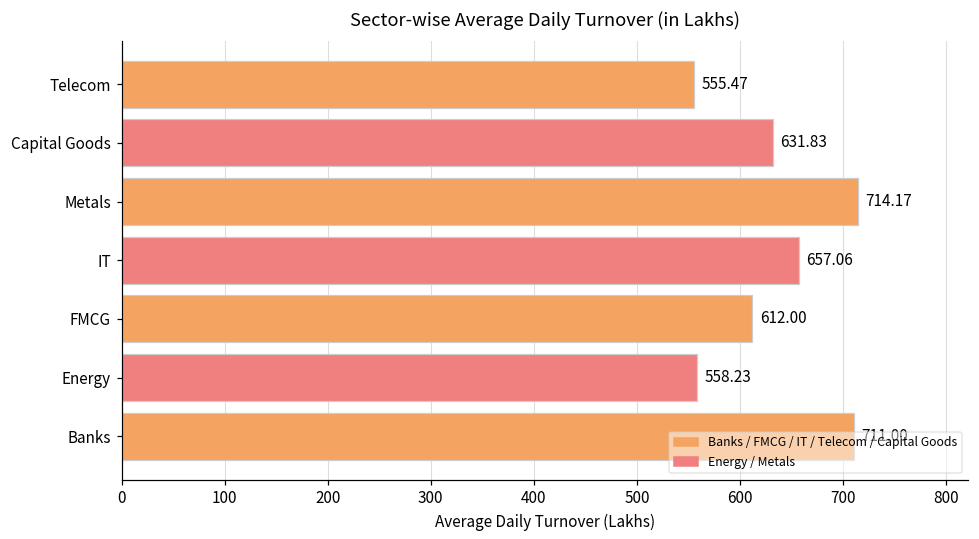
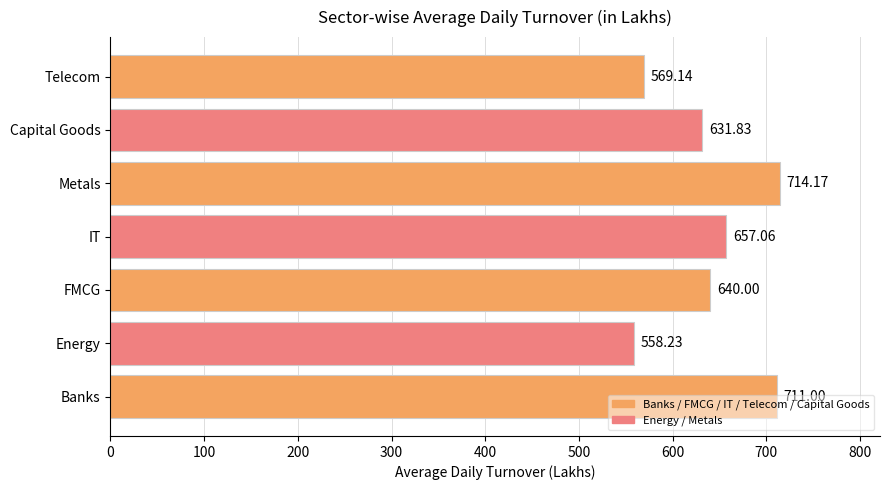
  {
-   "Telecom": 555.47,
+   "Telecom": 569.14,
    "Capital Goods": 631.83,
    "Metals": 714.17,
    "IT": 657.06,
-   "FMCG": 612.00,
+   "FMCG": 640.00,
    "Energy": 558.23
  }
